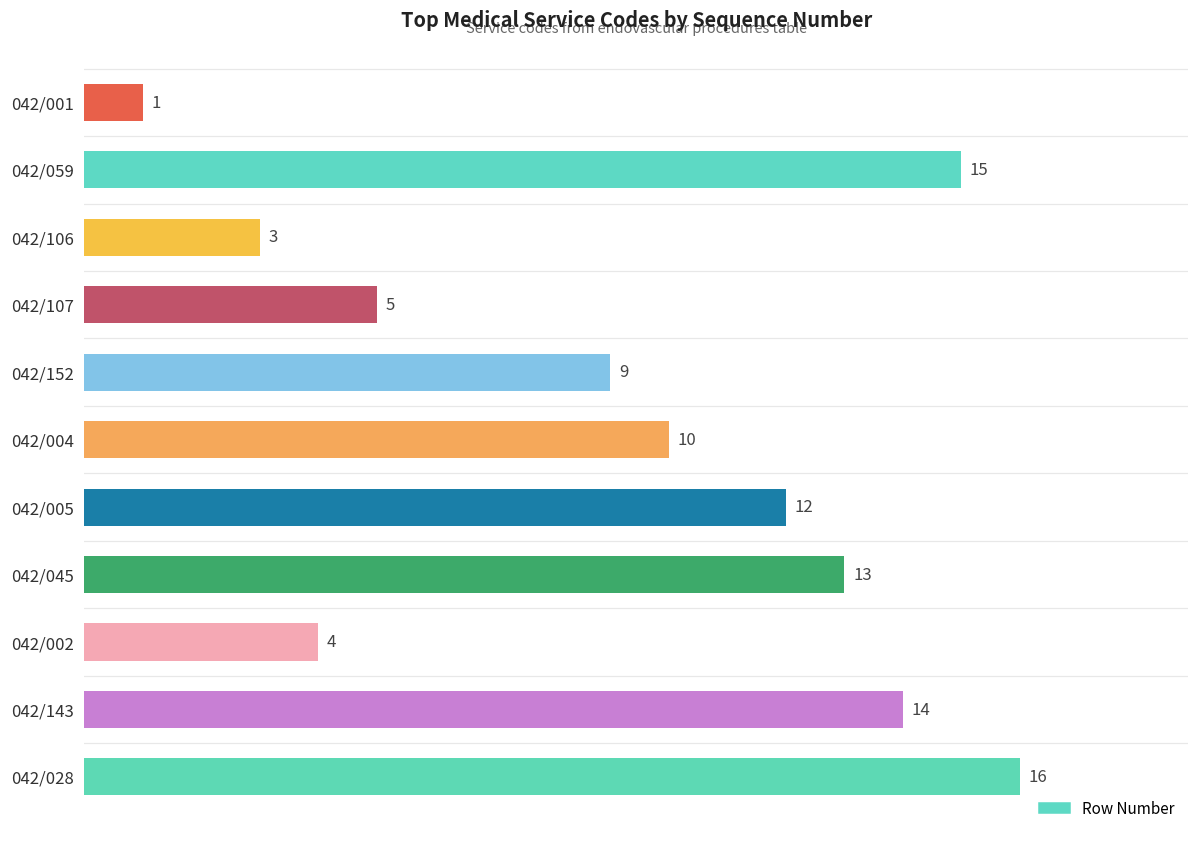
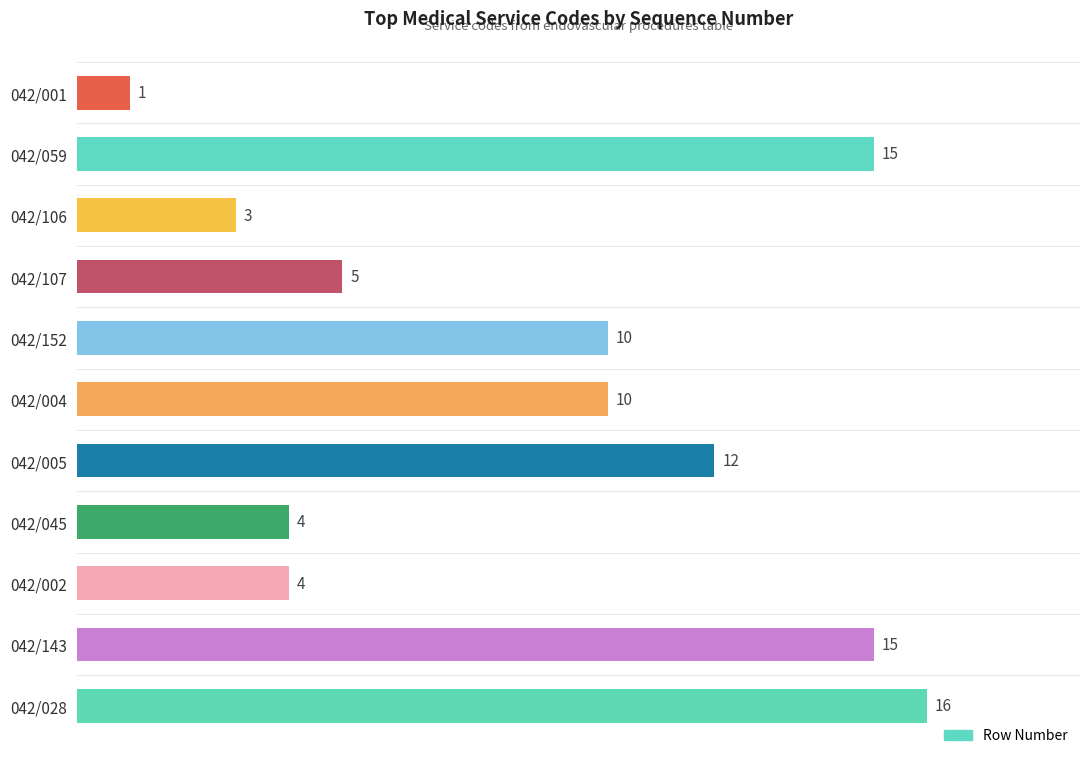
  {
    "042/001": 1,
    "042/059": 15,
    "042/106": 3,
    "042/107": 5,
-   "042/152": 9,
+   "042/152": 10,
    "042/004": 10,
    "042/005": 12,
-   "042/045": 13,
+   "042/045": 4,
    "042/002": 4,
-   "042/143": 14,
+   "042/143": 15,
    "042/028": 16
  }
